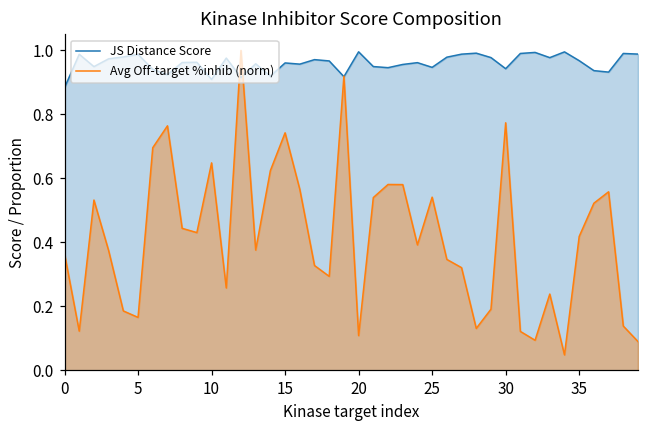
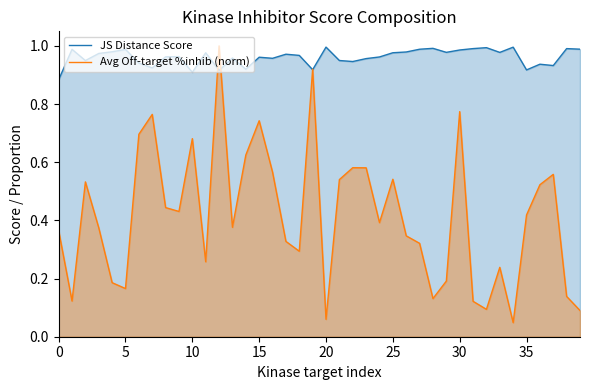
  {
    "JS Distance Score": {
      "0": 0.88,
      "15": 0.96,
      "20": 1.00,
-     "25": 0.95,
-     "30": 0.94,
-     "35": 0.97
+     "25": 0.98,
+     "30": 0.99,
+     "35": 0.92
    },
    "Avg Off-target %inhib (norm)": {
      "0": 0.36,
      "5": 0.17,
-     "10": 0.65,
+     "10": 0.68,
      "15": 0.74,
-     "20": 0.11,
+     "20": 0.06,
      "25": 0.54,
      "30": 0.77,
      "35": 0.42
    }
  }
